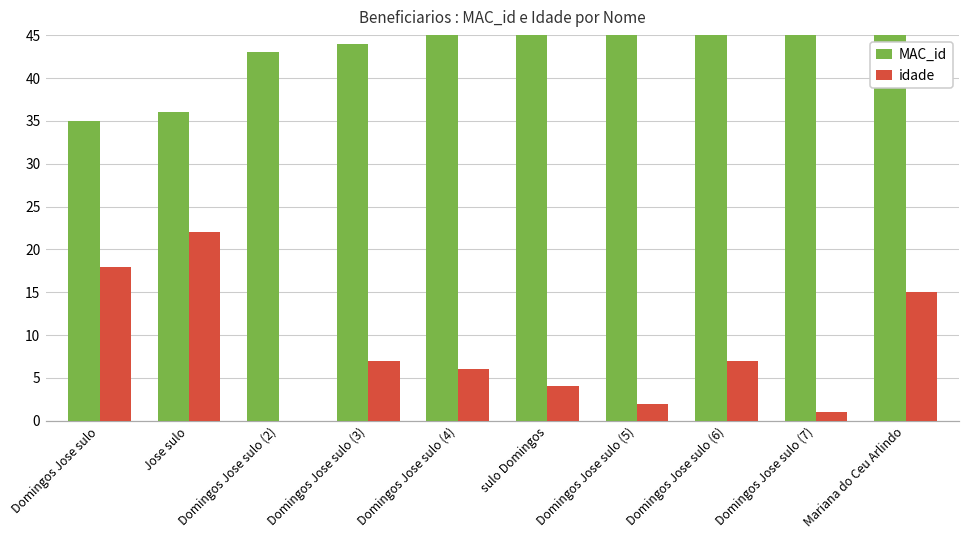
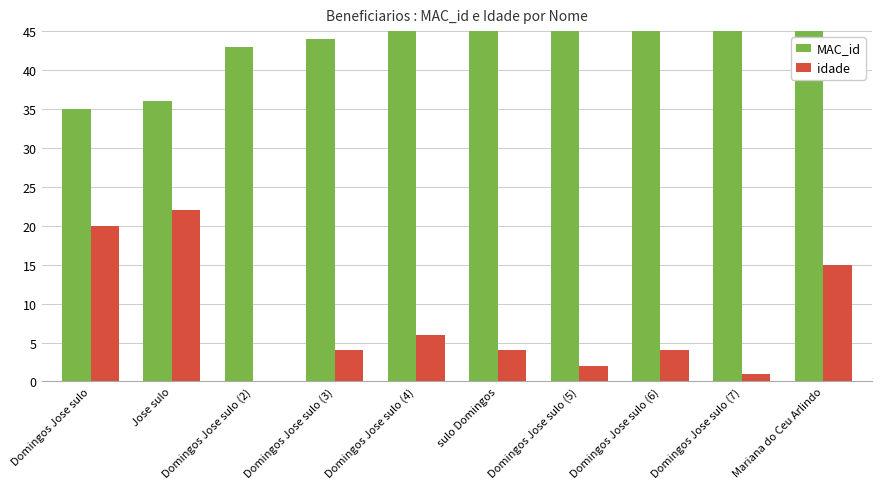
  {
    "MAC_id": {
      "Domingos Jose sulo": 35,
      "Jose sulo": 36,
      "Domingos Jose sulo (2)": 43,
      "Domingos Jose sulo (3)": 44,
      "Domingos Jose sulo (4)": 45
    },
    "idade": {
-     "Domingos Jose sulo": 18,
+     "Domingos Jose sulo": 20,
      "Jose sulo": 22,
      "Domingos Jose sulo (2)": 0,
-     "Domingos Jose sulo (3)": 7,
+     "Domingos Jose sulo (3)": 4,
      "Domingos Jose sulo (4)": 6,
      "sulo Domingos": 4,
      "Domingos Jose sulo (5)": 2,
-     "Domingos Jose sulo (6)": 7,
+     "Domingos Jose sulo (6)": 4,
      "Domingos Jose sulo (7)": 1,
      "Mariana do Ceu Arlindo": 15
    }
  }
